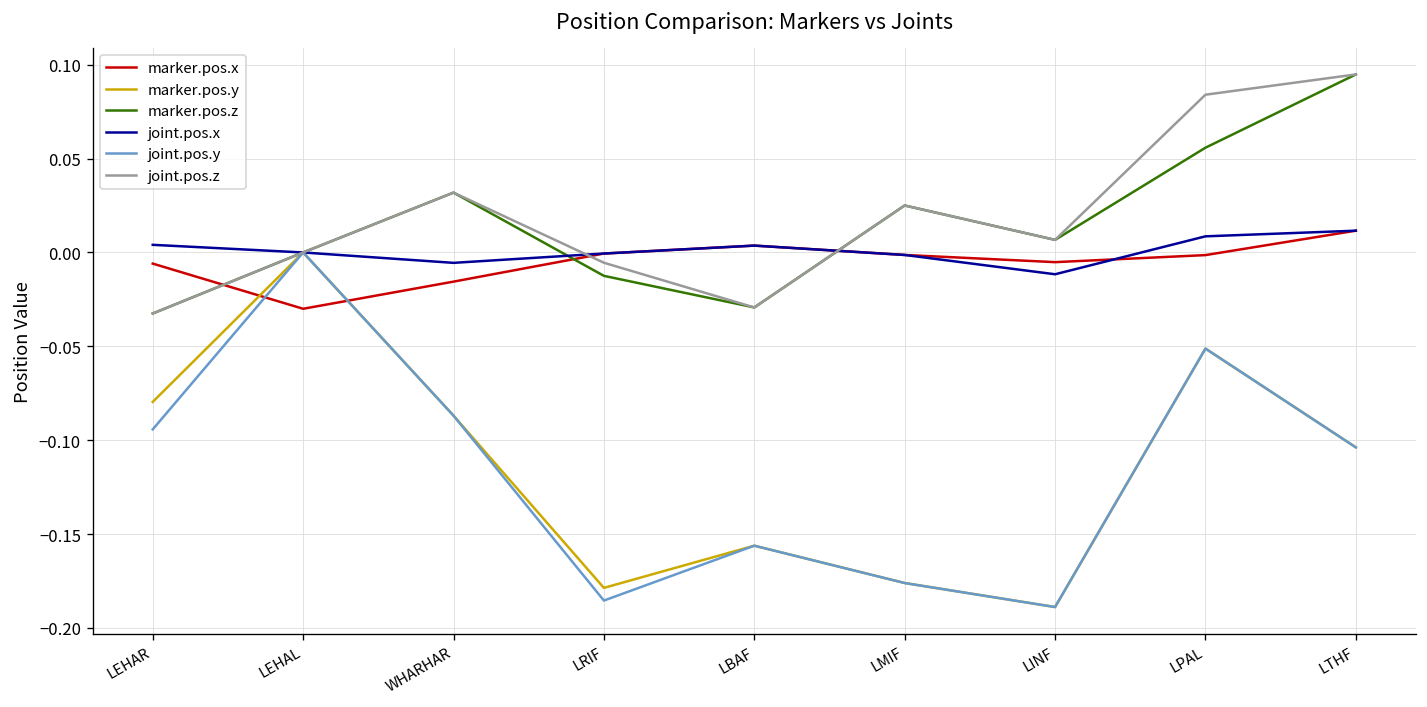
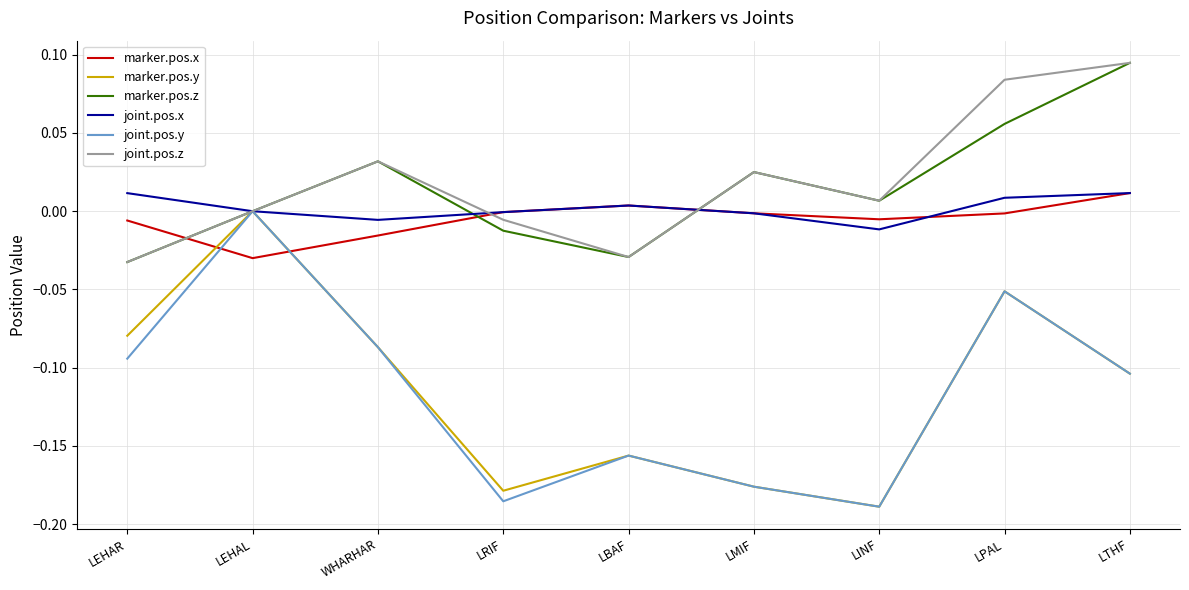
  {
    "marker.pos.x": {
      "LEHAR": -0.006,
      "LEHAL": -0.030,
      "WHARHAR": -0.016,
      "LINF": -0.005,
      "LPAL": -0.001
    },
    "marker.pos.y": {
      "LEHAR": -0.080,
      "LRIF": -0.179
    },
    "marker.pos.z": {
      "LRIF": -0.012,
      "LPAL": 0.056
    },
    "joint.pos.x": {
-     "LEHAR": 0.004,
+     "LEHAR": 0.012,
      "WHARHAR": -0.006,
      "LINF": -0.012,
      "LPAL": 0.009
    },
    "joint.pos.y": {
      "LEHAR": -0.094,
      "LRIF": -0.185
    },
    "joint.pos.z": {
      "LRIF": -0.005,
      "LPAL": 0.084
    }
  }
